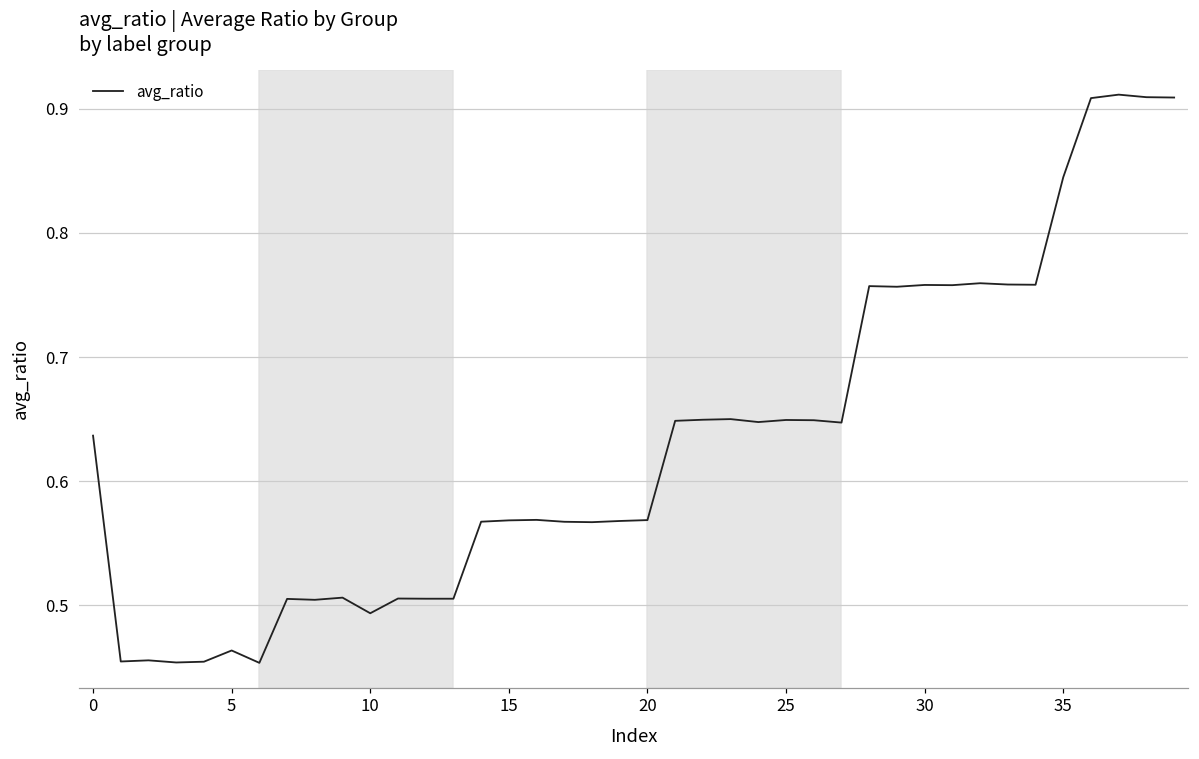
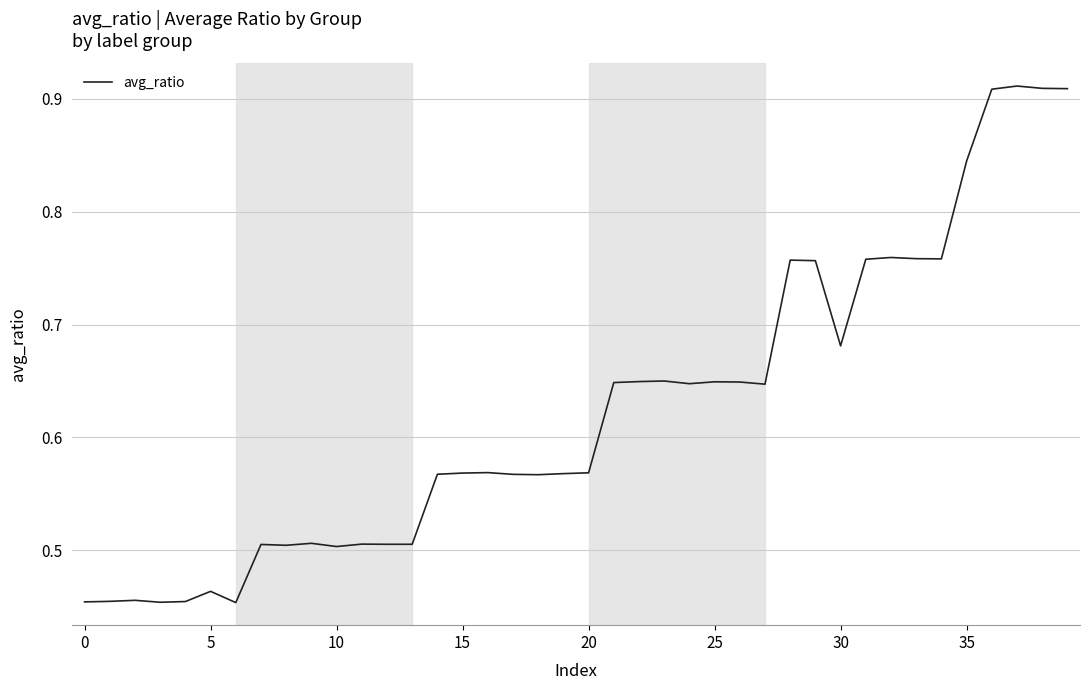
  {
-   "0": 0.637,
+   "0": 0.454,
    "5": 0.464,
-   "10": 0.494,
+   "10": 0.503,
    "15": 0.568,
    "20": 0.569,
    "25": 0.649,
-   "30": 0.758,
+   "30": 0.681,
    "35": 0.845
  }
